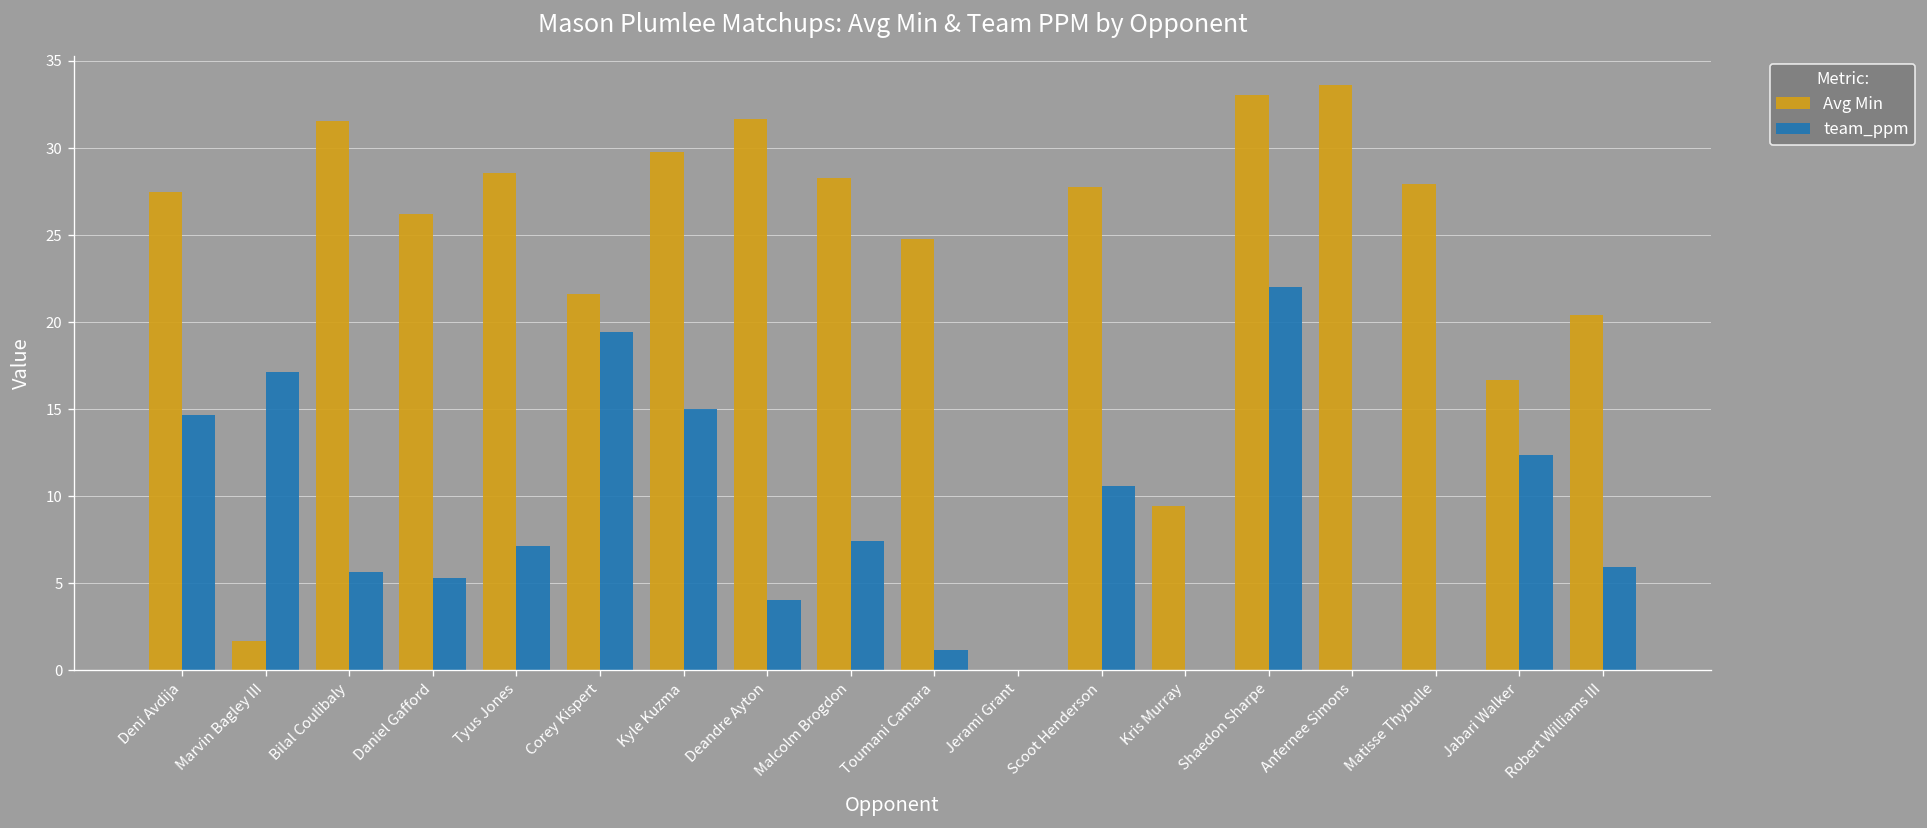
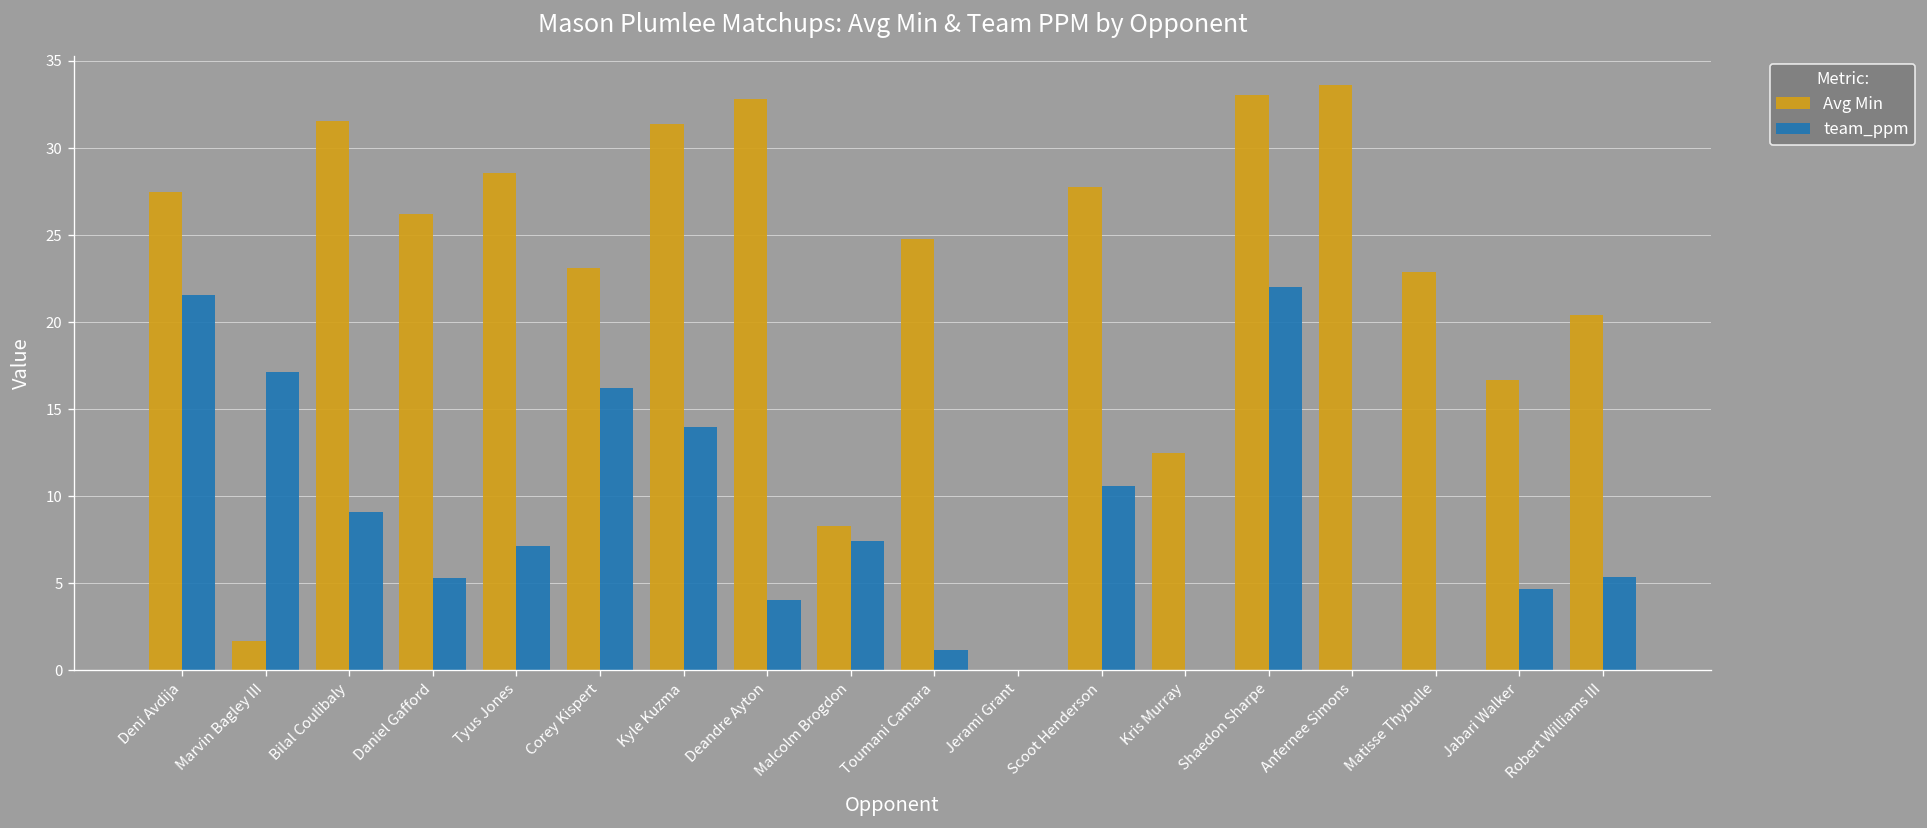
  {
    "Avg Min": {
      "Deni Avdija": 27.5,
      "Marvin Bagley III": 1.7,
      "Bilal Coulibaly": 31.5,
      "Daniel Gafford": 26.2,
      "Tyus Jones": 28.6,
-     "Corey Kispert": 21.6,
-     "Kyle Kuzma": 29.8,
-     "Deandre Ayton": 31.7,
-     "Malcolm Brogdon": 28.3,
+     "Corey Kispert": 23.1,
+     "Kyle Kuzma": 31.4,
+     "Deandre Ayton": 32.8,
+     "Malcolm Brogdon": 8.3,
      "Toumani Camara": 24.8,
      "Jerami Grant": 0.0,
      "Scoot Henderson": 27.7,
-     "Kris Murray": 9.4,
+     "Kris Murray": 12.5,
      "Shaedon Sharpe": 33.1,
      "Anfernee Simons": 33.6,
-     "Matisse Thybulle": 27.9,
+     "Matisse Thybulle": 22.9,
      "Jabari Walker": 16.7,
      "Robert Williams III": 20.4
    },
    "team_ppm": {
-     "Deni Avdija": 14.7,
+     "Deni Avdija": 21.5,
      "Marvin Bagley III": 17.2,
-     "Bilal Coulibaly": 5.7,
+     "Bilal Coulibaly": 9.1,
      "Daniel Gafford": 5.3,
      "Tyus Jones": 7.1,
-     "Corey Kispert": 19.4,
-     "Kyle Kuzma": 15,
+     "Corey Kispert": 16.2,
+     "Kyle Kuzma": 14,
      "Deandre Ayton": 4.0,
      "Malcolm Brogdon": 7.5,
      "Toumani Camara": 1.1,
      "Jerami Grant": 0.0,
      "Scoot Henderson": 10.6,
      "Kris Murray": 0.0,
      "Shaedon Sharpe": 22.0,
      "Anfernee Simons": 0.0,
      "Matisse Thybulle": 0.0,
-     "Jabari Walker": 12.4,
-     "Robert Williams III": 5.9
+     "Jabari Walker": 4.7,
+     "Robert Williams III": 5.3
    }
  }
